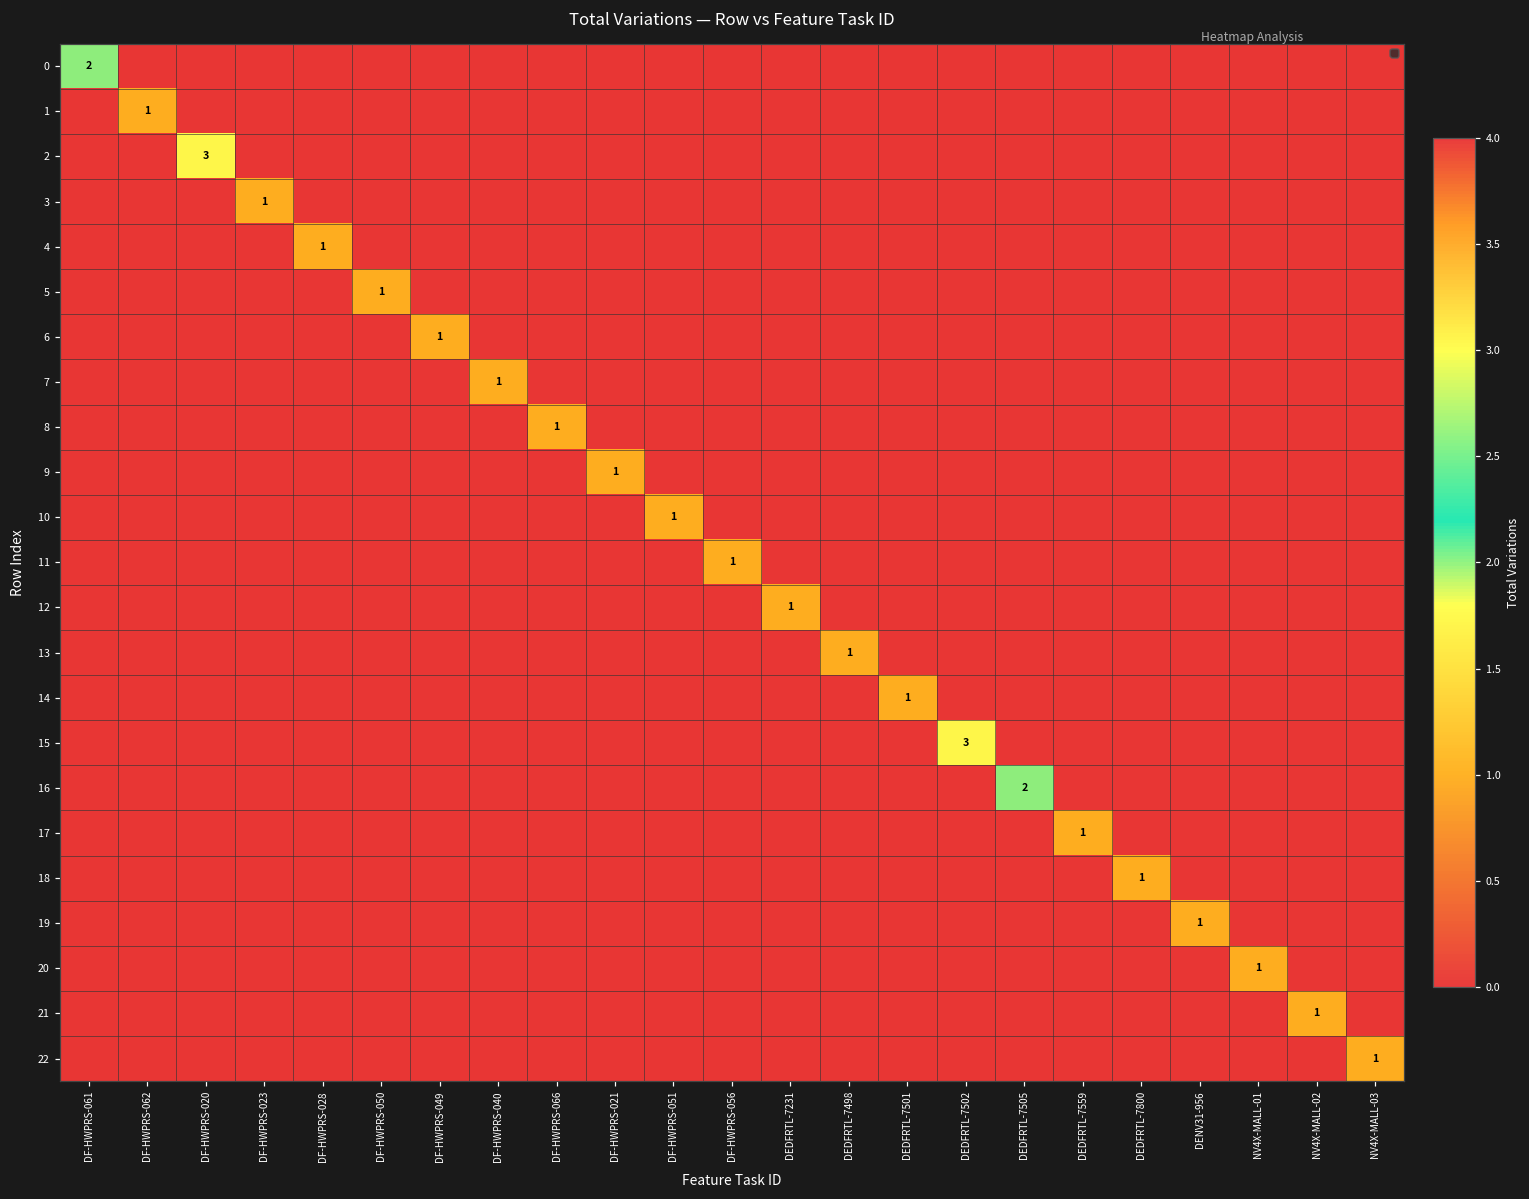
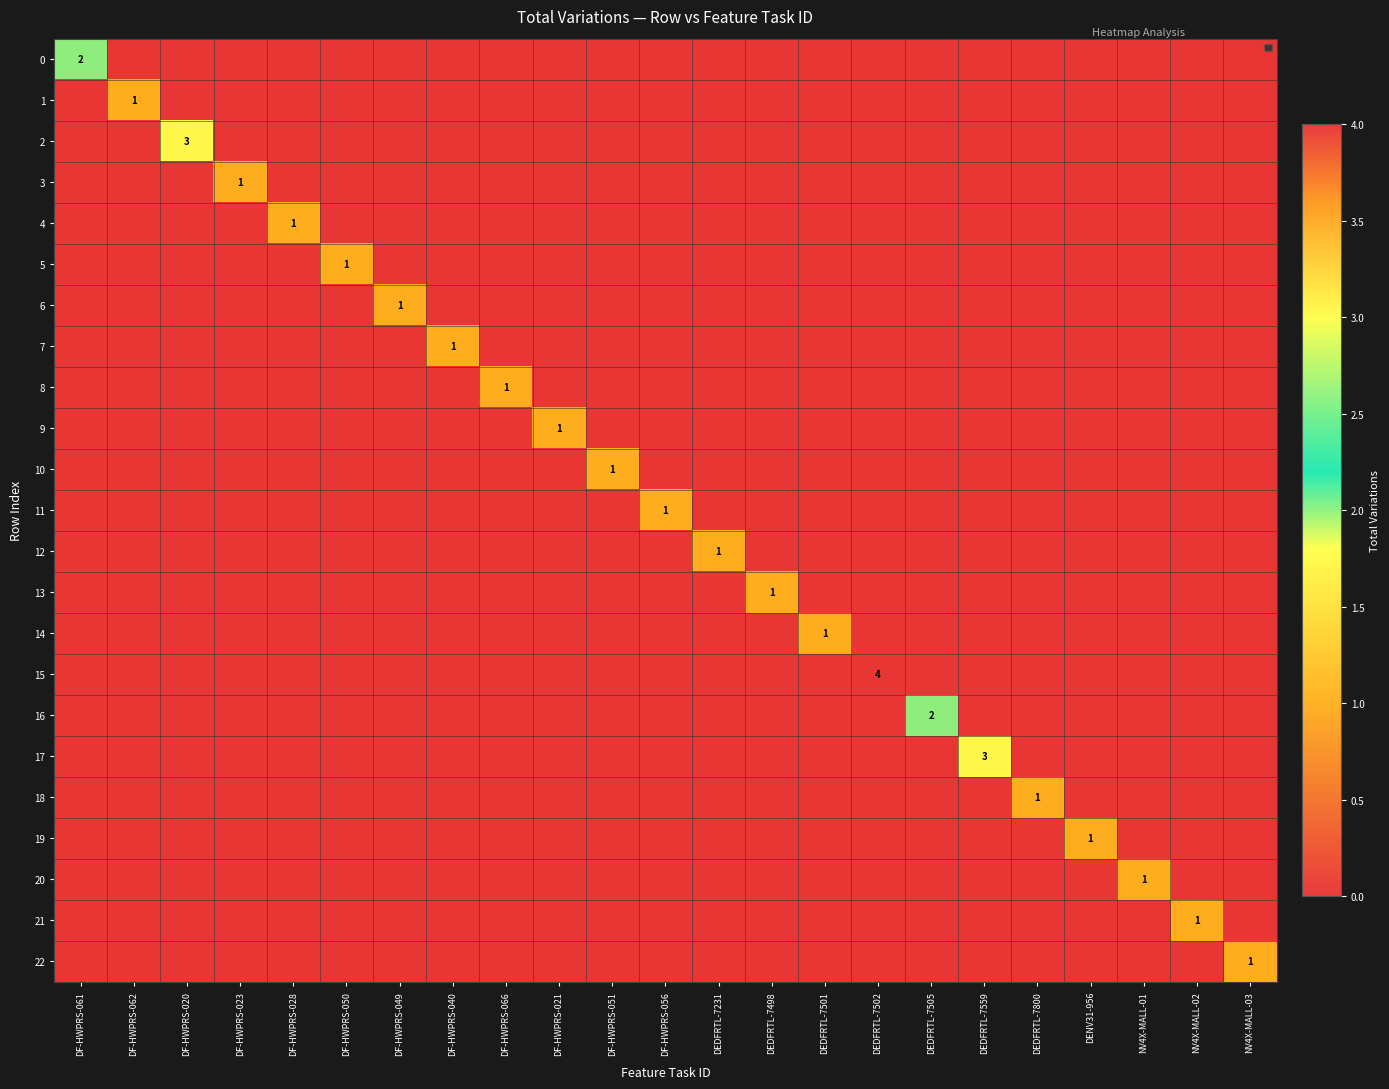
  {
    "0": {
      "DF-HWPRS-061": 2
    },
    "1": {
      "DF-HWPRS-062": 1
    },
    "2": {
      "DF-HWPRS-020": 3
    },
    "3": {
      "DF-HWPRS-023": 1
    },
    "4": {
      "DF-HWPRS-028": 1
    },
    "5": {
      "DF-HWPRS-050": 1
    },
    "6": {
      "DF-HWPRS-049": 1
    },
    "7": {
      "DF-HWPRS-040": 1
    },
    "8": {
      "DF-HWPRS-066": 1
    },
    "9": {
      "DF-HWPRS-021": 1
    },
    "10": {
      "DF-HWPRS-051": 1
    },
    "11": {
      "DF-HWPRS-056": 1
    },
    "12": {
      "DEDFRTL-7231": 1
    },
    "13": {
      "DEDFRTL-7498": 1
    },
    "14": {
      "DEDFRTL-7501": 1
    },
    "15": {
-     "DEDFRTL-7502": 3
+     "DEDFRTL-7502": 4
    },
    "16": {
      "DEDFRTL-7505": 2
    },
    "17": {
-     "DEDFRTL-7559": 1
+     "DEDFRTL-7559": 3
    },
    "18": {
      "DEDFRTL-7800": 1
    },
    "19": {
      "DENV31-956": 1
    },
    "20": {
      "NV4X-MALL-01": 1
    },
    "21": {
      "NV4X-MALL-02": 1
    },
    "22": {
      "NV4X-MALL-03": 1
    }
  }
